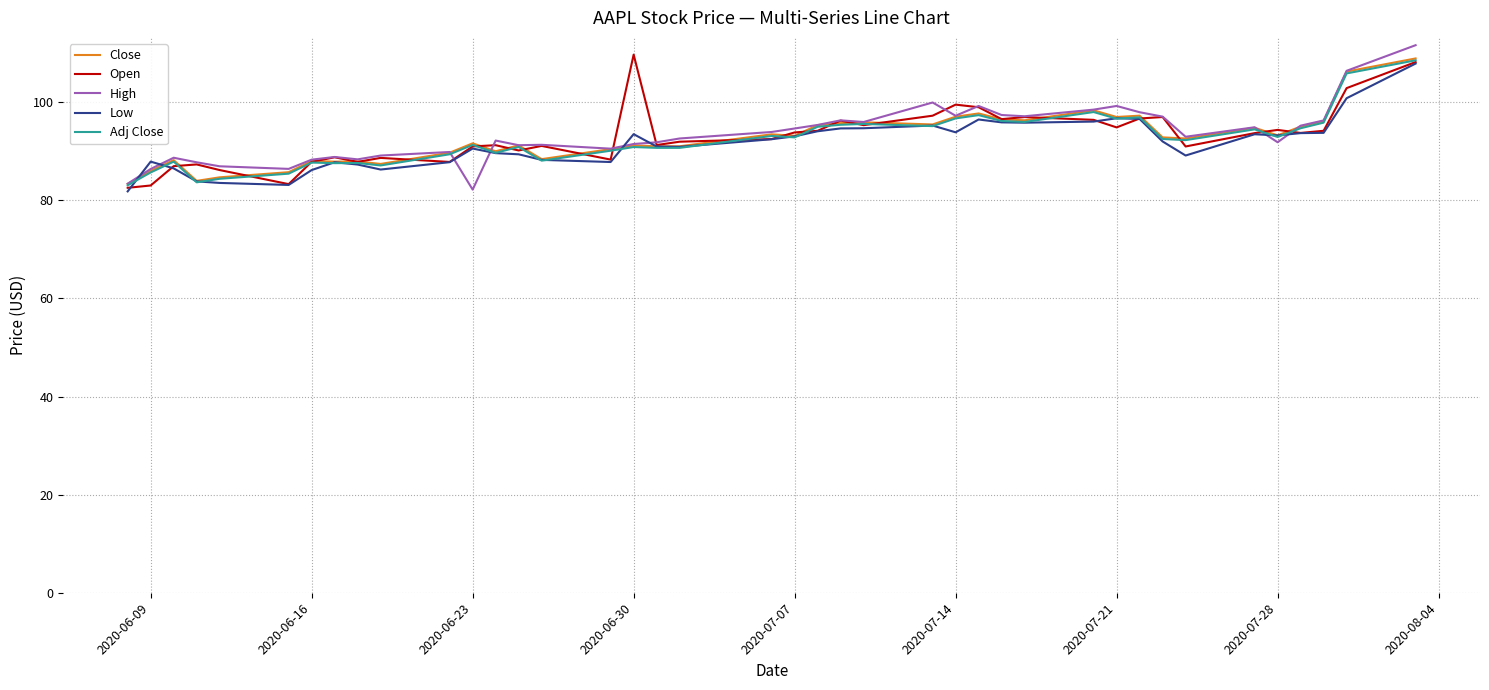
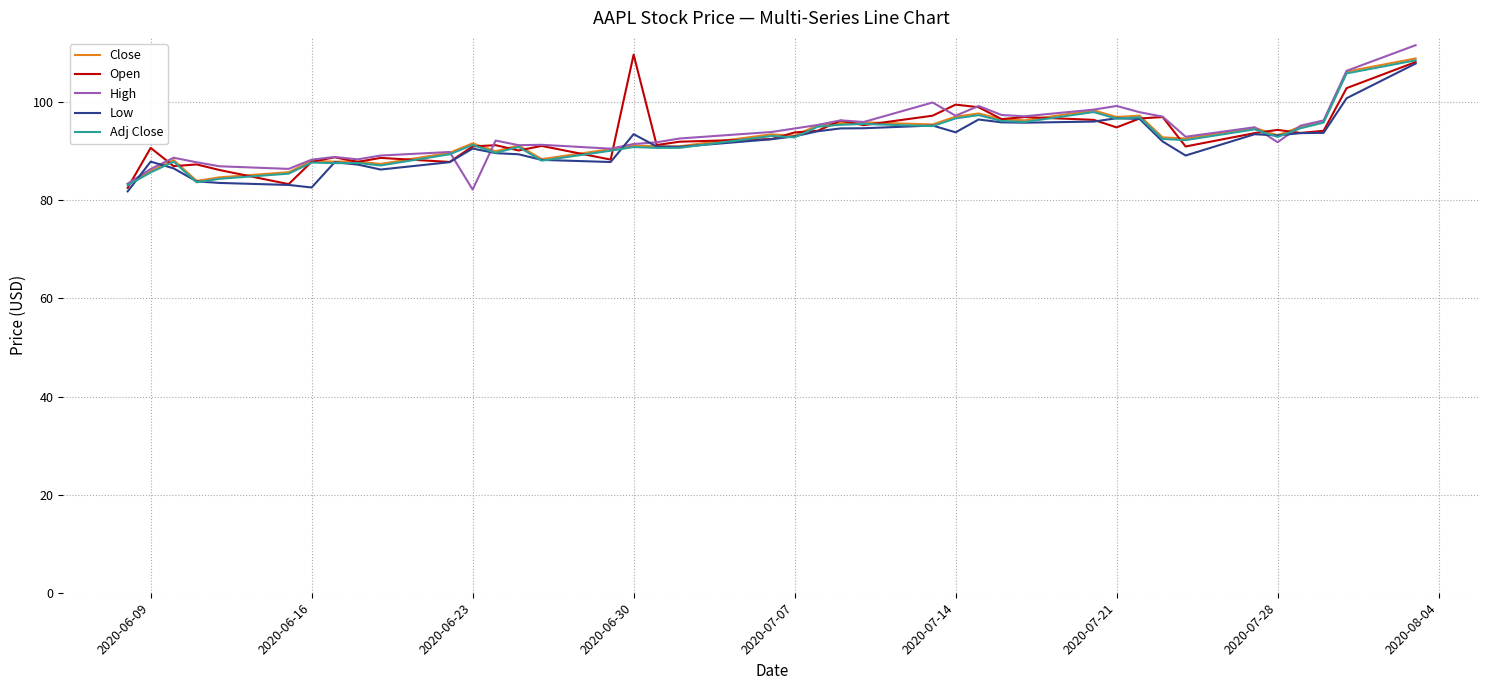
  {
    "Open": {
-     "2020-06-09": 83,
+     "2020-06-09": 91,
      "2020-06-30": 110,
      "2020-07-07": 94,
      "2020-07-14": 100,
      "2020-07-21": 95,
      "2020-07-28": 94
    },
    "High": {
      "2020-06-23": 82,
      "2020-07-07": 95,
      "2020-07-21": 99,
      "2020-07-28": 92
    },
    "Low": {
      "2020-06-09": 88,
-     "2020-06-16": 86,
+     "2020-06-16": 83,
      "2020-06-30": 94,
      "2020-07-14": 94
    }
  }
